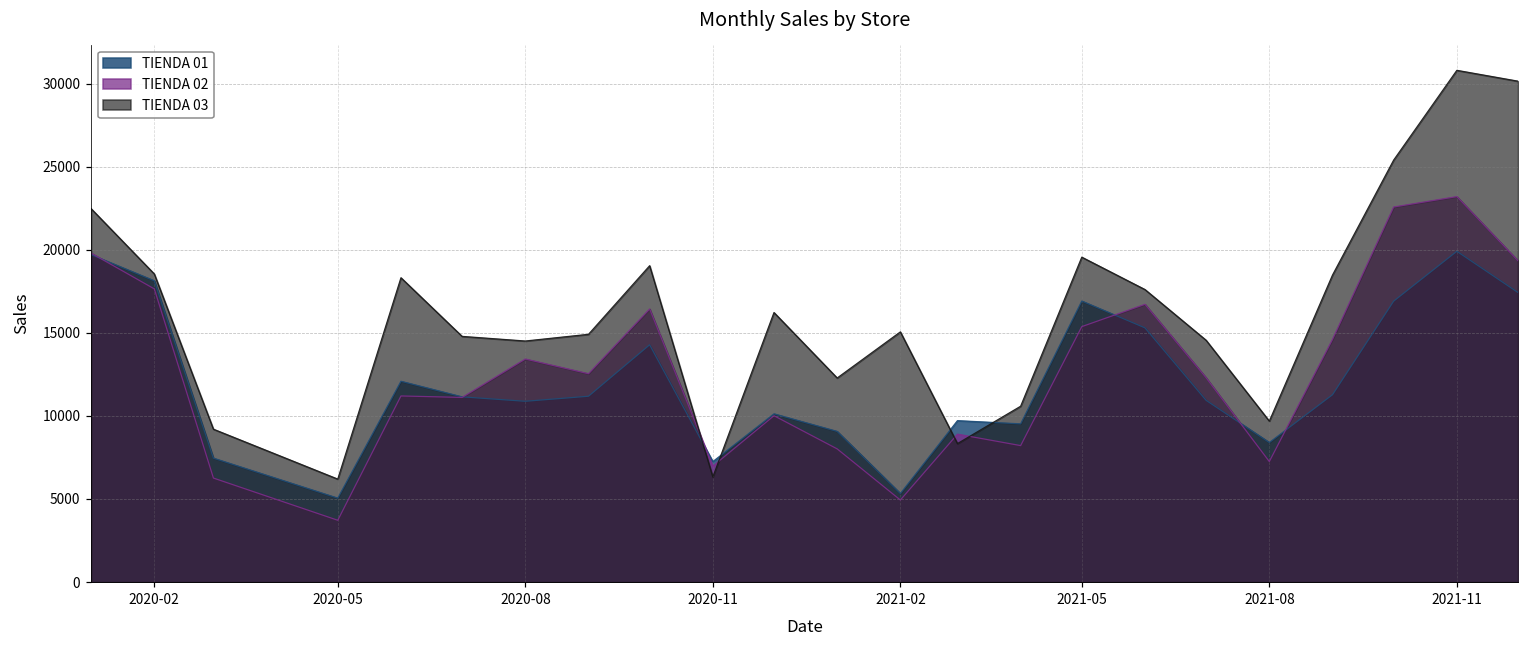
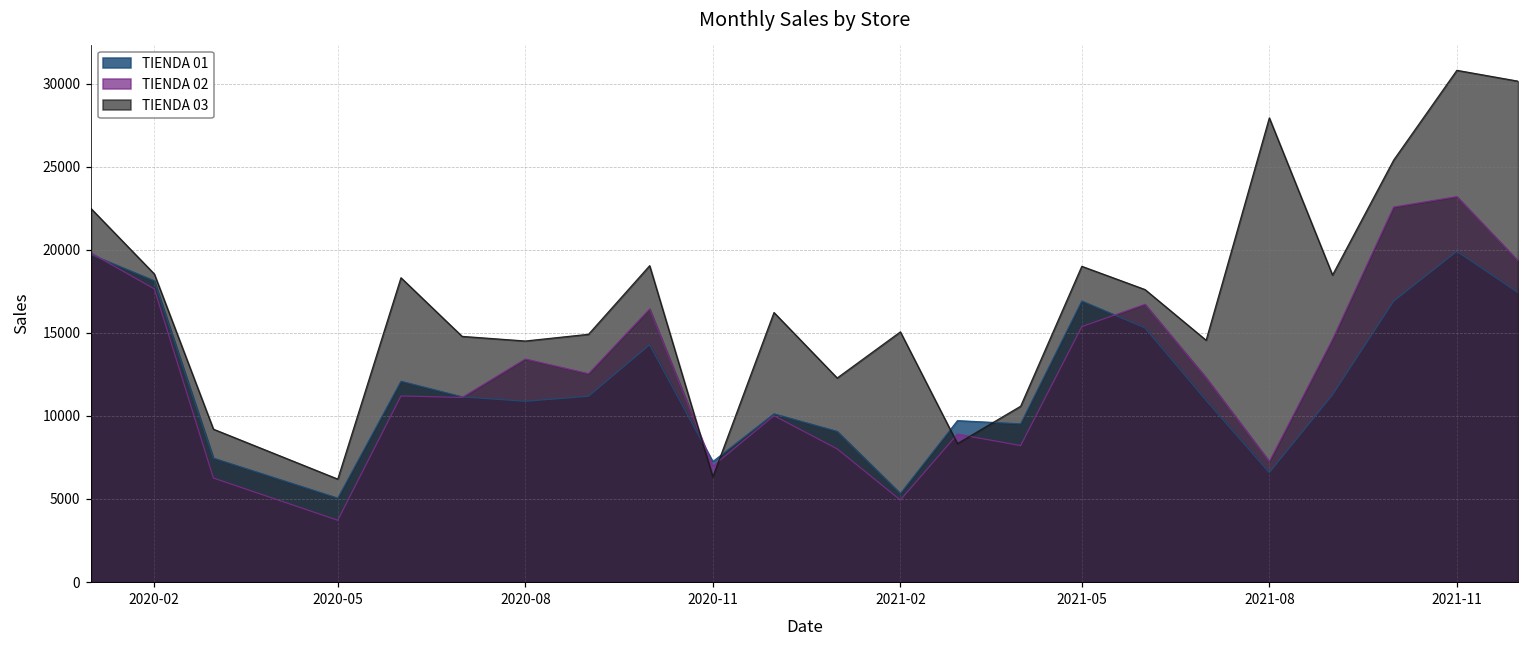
  {
    "TIENDA 01": {
      "2020-02": 18100,
      "2020-05": 5100,
      "2020-08": 10900,
      "2020-11": 7300,
      "2021-02": 5300,
      "2021-05": 16900,
-     "2021-08": 8400,
+     "2021-08": 6600,
      "2021-11": 19900
    },
    "TIENDA 02": {
      "2020-02": 17600,
      "2020-05": 3700,
      "2020-08": 13400,
      "2020-11": 7000,
      "2021-02": 4900,
      "2021-05": 15400,
      "2021-08": 7300,
      "2021-11": 23200
    },
    "TIENDA 03": {
      "2020-02": 18500,
      "2020-05": 6200,
      "2020-08": 14500,
      "2020-11": 6300,
      "2021-02": 15100,
-     "2021-05": 19600,
-     "2021-08": 9700,
+     "2021-05": 19000,
+     "2021-08": 27900,
      "2021-11": 30800
    }
  }
